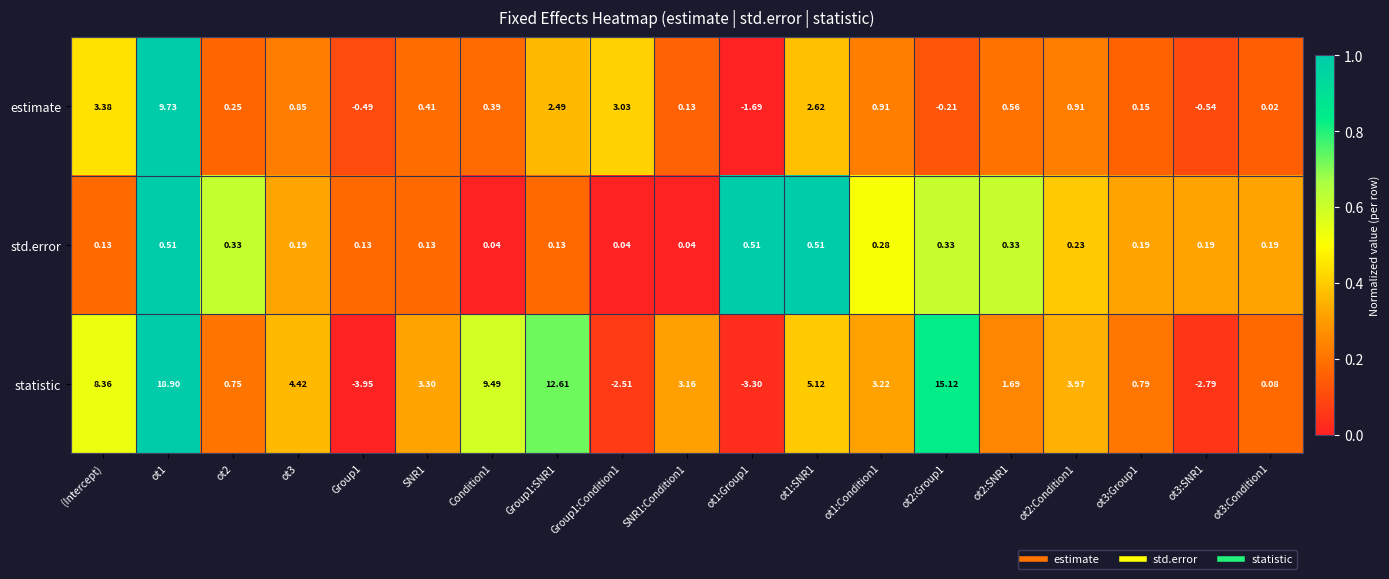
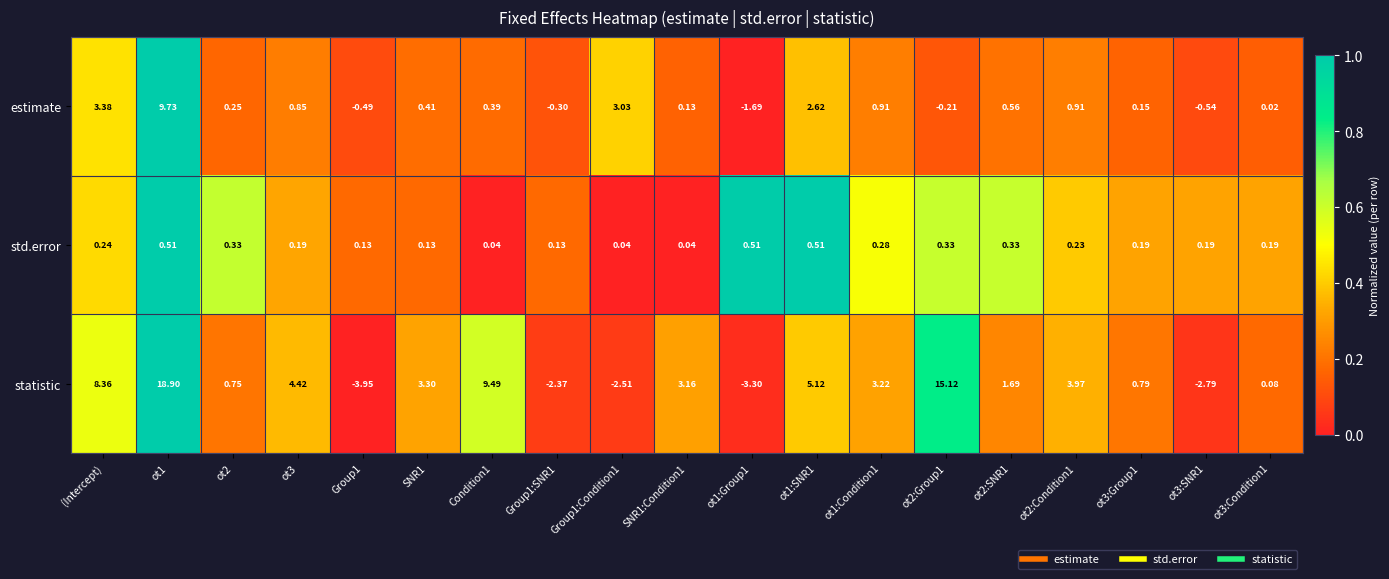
  {
    "estimate": {
      "(Intercept)": 3.38,
      "ot1": 9.73,
      "ot2": 0.25,
      "ot3": 0.85,
      "Group1": -0.49,
      "SNR1": 0.41,
      "Condition1": 0.39,
-     "Group1:SNR1": 2.49,
+     "Group1:SNR1": -0.30,
      "Group1:Condition1": 3.03,
      "SNR1:Condition1": 0.13,
      "ot1:Group1": -1.69,
      "ot1:SNR1": 2.62,
      "ot1:Condition1": 0.91,
      "ot2:Group1": -0.21,
      "ot2:SNR1": 0.56,
      "ot2:Condition1": 0.91,
      "ot3:Group1": 0.15,
      "ot3:SNR1": -0.54,
      "ot3:Condition1": 0.02
    },
    "std.error": {
-     "(Intercept)": 0.13,
+     "(Intercept)": 0.24,
      "ot1": 0.51,
      "ot2": 0.33,
      "ot3": 0.19,
      "Group1": 0.13,
      "SNR1": 0.13,
      "Condition1": 0.04,
      "Group1:SNR1": 0.13,
      "Group1:Condition1": 0.04,
      "SNR1:Condition1": 0.04,
      "ot1:Group1": 0.51,
      "ot1:SNR1": 0.51,
      "ot1:Condition1": 0.28,
      "ot2:Group1": 0.33,
      "ot2:SNR1": 0.33,
      "ot2:Condition1": 0.23,
      "ot3:Group1": 0.19,
      "ot3:SNR1": 0.19,
      "ot3:Condition1": 0.19
    },
    "statistic": {
      "(Intercept)": 8.36,
      "ot1": 18.90,
      "ot2": 0.75,
      "ot3": 4.42,
      "Group1": -3.95,
      "SNR1": 3.30,
      "Condition1": 9.49,
-     "Group1:SNR1": 12.61,
+     "Group1:SNR1": -2.37,
      "Group1:Condition1": -2.51,
      "SNR1:Condition1": 3.16,
      "ot1:Group1": -3.30,
      "ot1:SNR1": 5.12,
      "ot1:Condition1": 3.22,
      "ot2:Group1": 15.12,
      "ot2:SNR1": 1.69,
      "ot2:Condition1": 3.97,
      "ot3:Group1": 0.79,
      "ot3:SNR1": -2.79,
      "ot3:Condition1": 0.08
    }
  }
